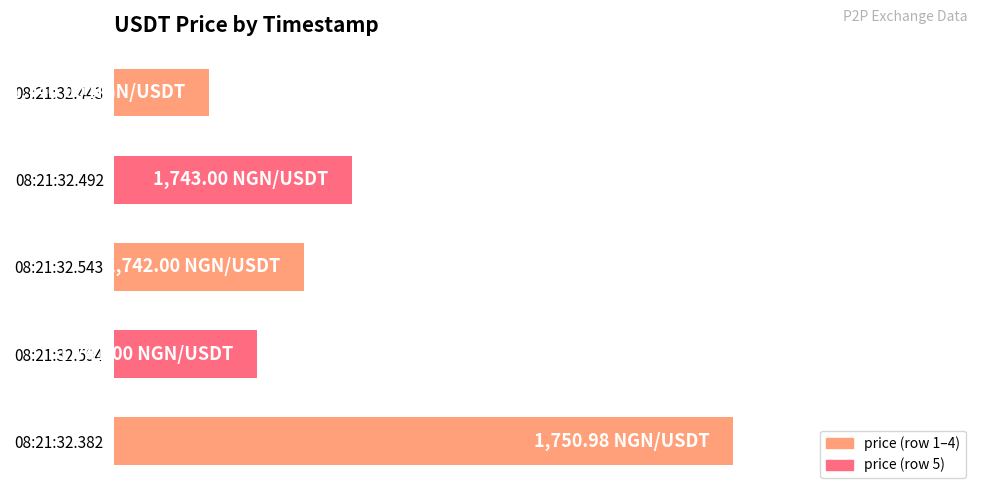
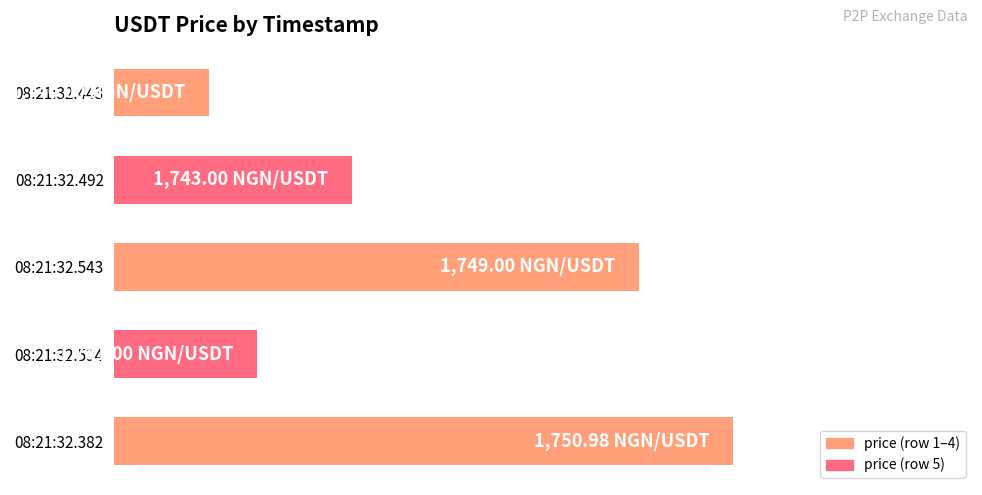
  {
    "08:21:32.492": "1,743.00",
-   "08:21:32.543": "1,742.00",
+   "08:21:32.543": "1,749.00",
    "08:21:32.594": "1,741.00",
    "08:21:32.382": "1,750.98"
  }
